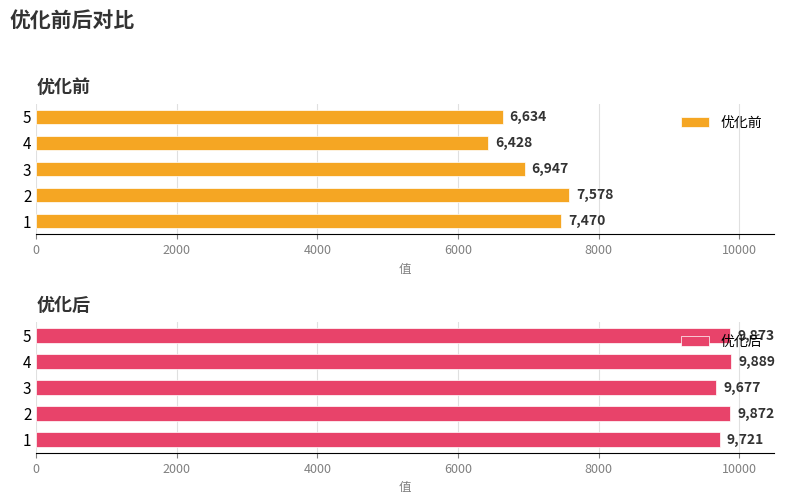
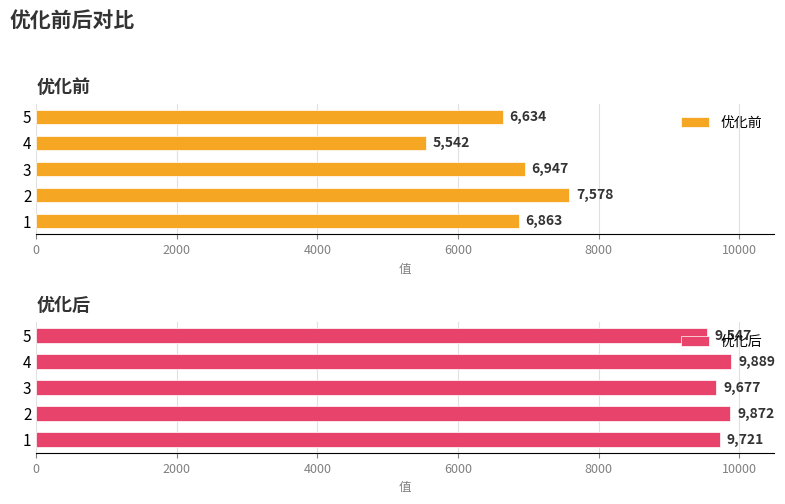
  {
    "优化前": {
      "5": "6,634",
-     "4": "6,428",
+     "4": "5,542",
      "3": "6,947",
      "2": "7,578",
-     "1": "7,470"
+     "1": "6,863"
    },
    "优化后": {
-     "5": "9,873",
+     "5": "9,547",
      "4": "9,889",
      "3": "9,677",
      "2": "9,872",
      "1": "9,721"
    }
  }
